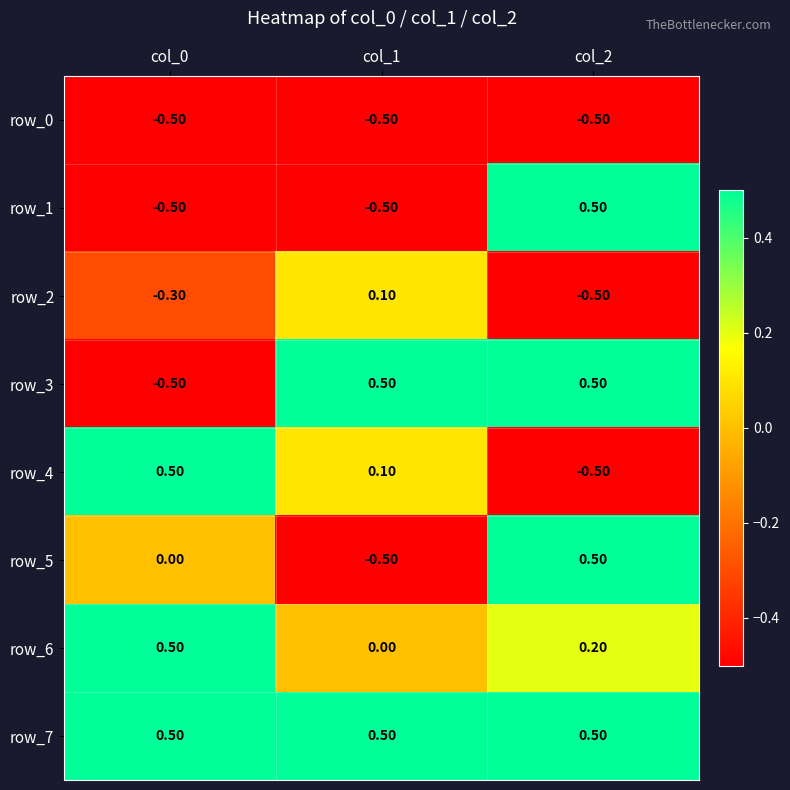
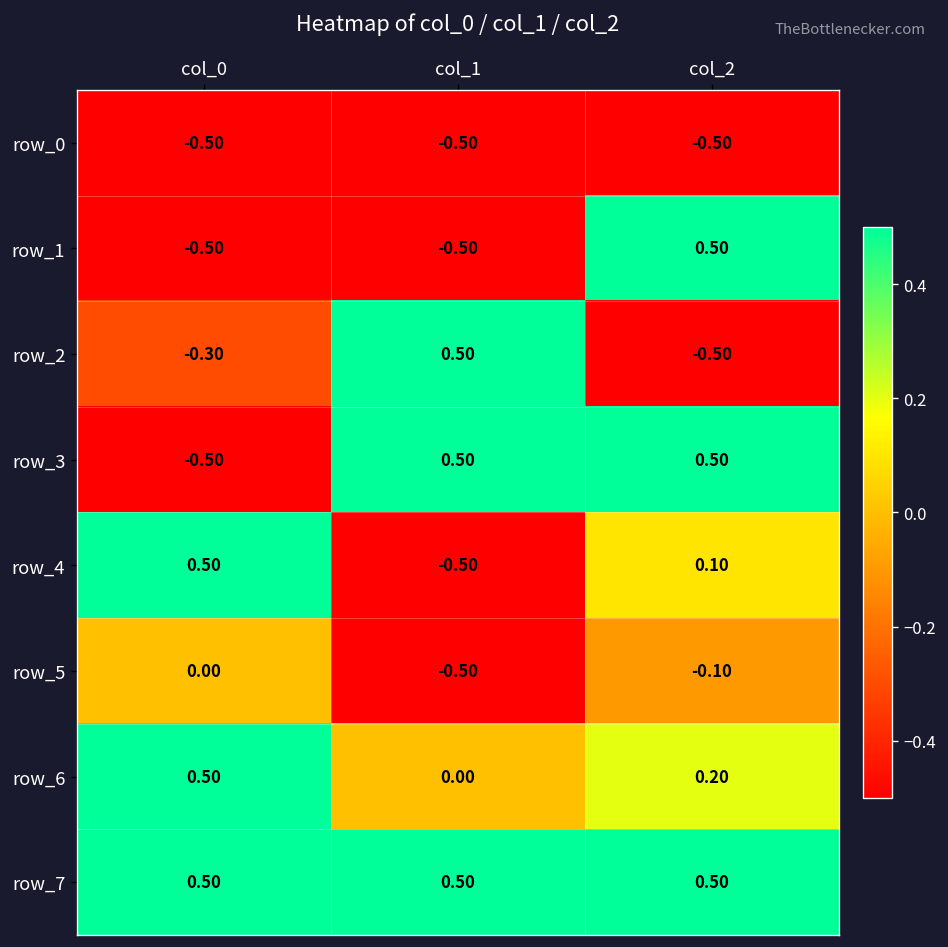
  {
    "row_0": {
      "col_0": -0.50,
      "col_1": -0.50,
      "col_2": -0.50
    },
    "row_1": {
      "col_0": -0.50,
      "col_1": -0.50,
      "col_2": 0.50
    },
    "row_2": {
      "col_0": -0.30,
-     "col_1": 0.10,
+     "col_1": 0.50,
      "col_2": -0.50
    },
    "row_3": {
      "col_0": -0.50,
      "col_1": 0.50,
      "col_2": 0.50
    },
    "row_4": {
      "col_0": 0.50,
-     "col_1": 0.10,
-     "col_2": -0.50
+     "col_1": -0.50,
+     "col_2": 0.10
    },
    "row_5": {
      "col_0": 0.00,
      "col_1": -0.50,
-     "col_2": 0.50
+     "col_2": -0.10
    },
    "row_6": {
      "col_0": 0.50,
      "col_1": 0.00,
      "col_2": 0.20
    },
    "row_7": {
      "col_0": 0.50,
      "col_1": 0.50,
      "col_2": 0.50
    }
  }
